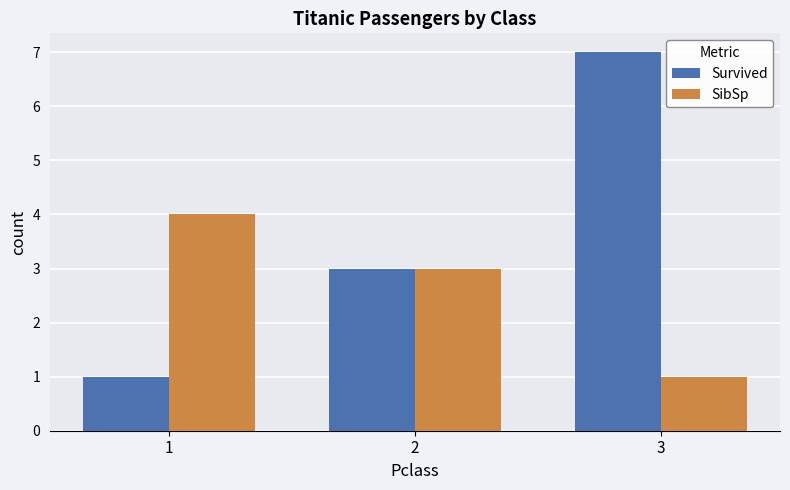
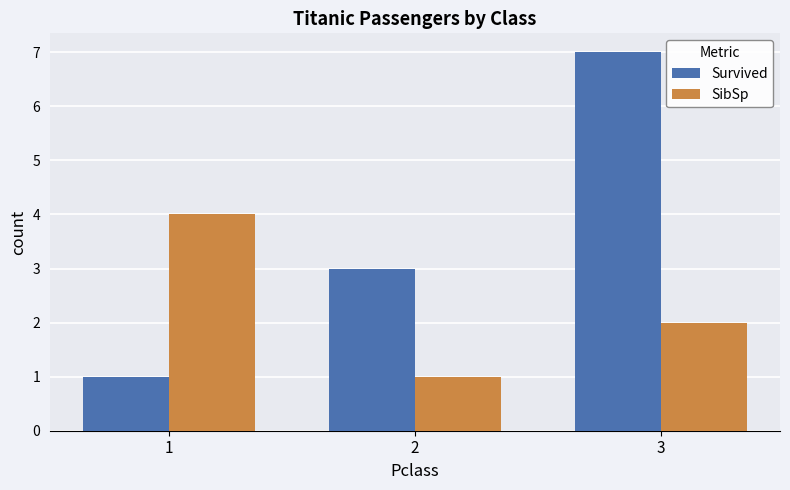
  {
    "Survived": {
      "1": 1,
      "2": 3,
      "3": 7
    },
    "SibSp": {
      "1": 4,
-     "2": 3,
-     "3": 1
+     "2": 1,
+     "3": 2
    }
  }
